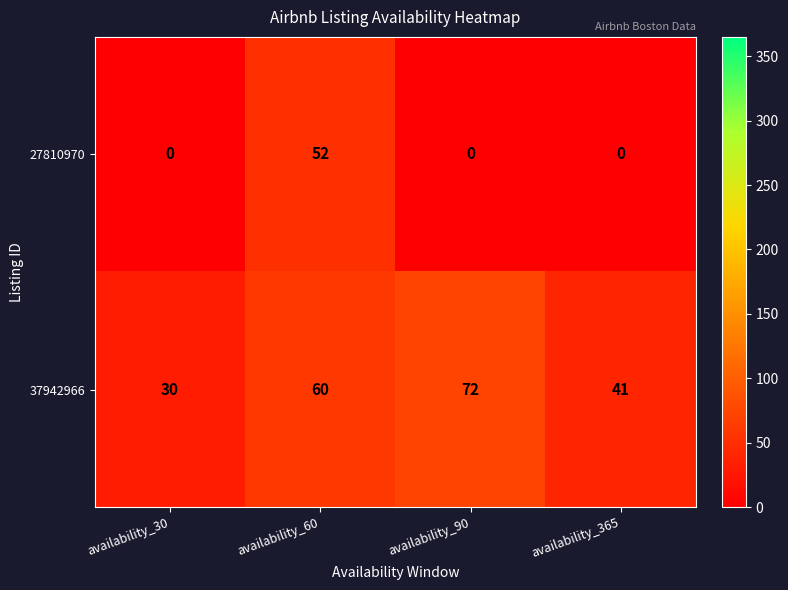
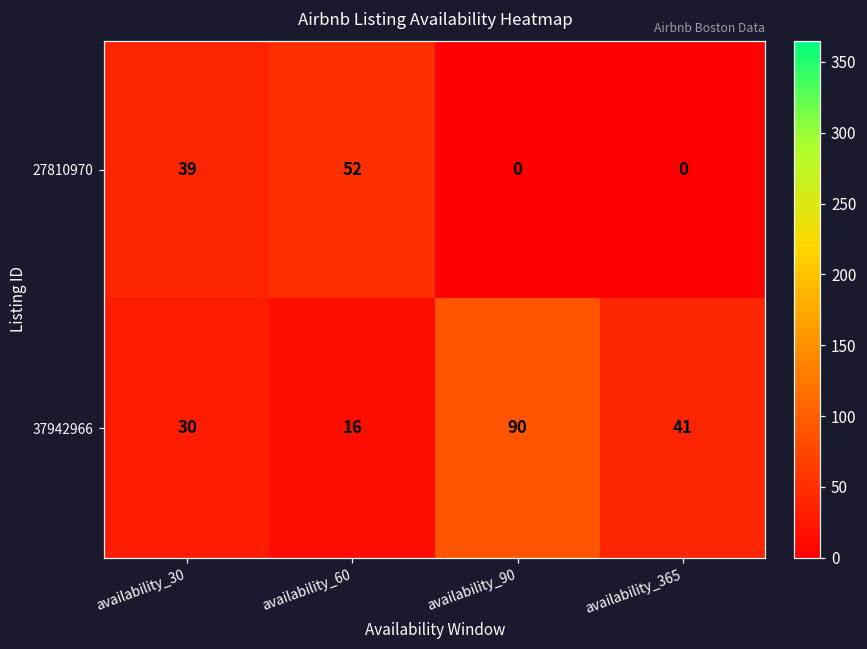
  {
    "27810970": {
-     "availability_30": 0,
+     "availability_30": 39,
      "availability_60": 52,
      "availability_90": 0,
      "availability_365": 0
    },
    "37942966": {
      "availability_30": 30,
-     "availability_60": 60,
-     "availability_90": 72,
+     "availability_60": 16,
+     "availability_90": 90,
      "availability_365": 41
    }
  }
